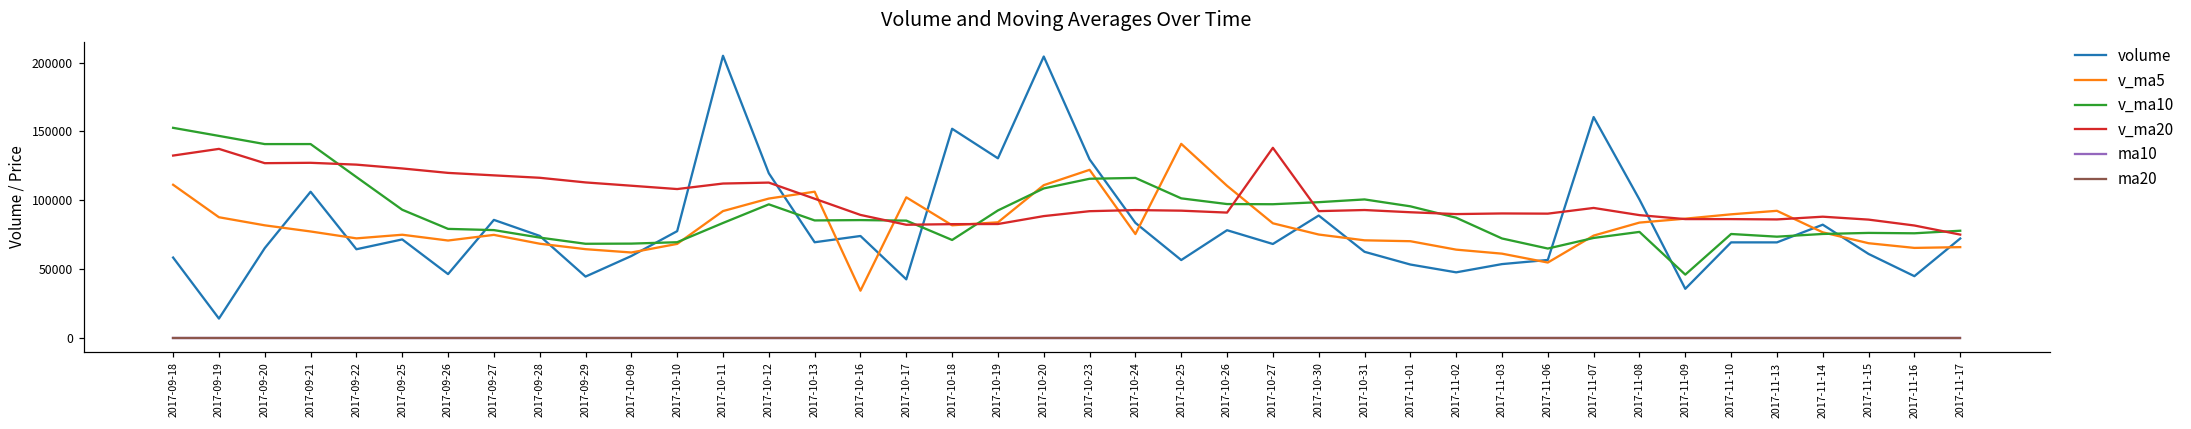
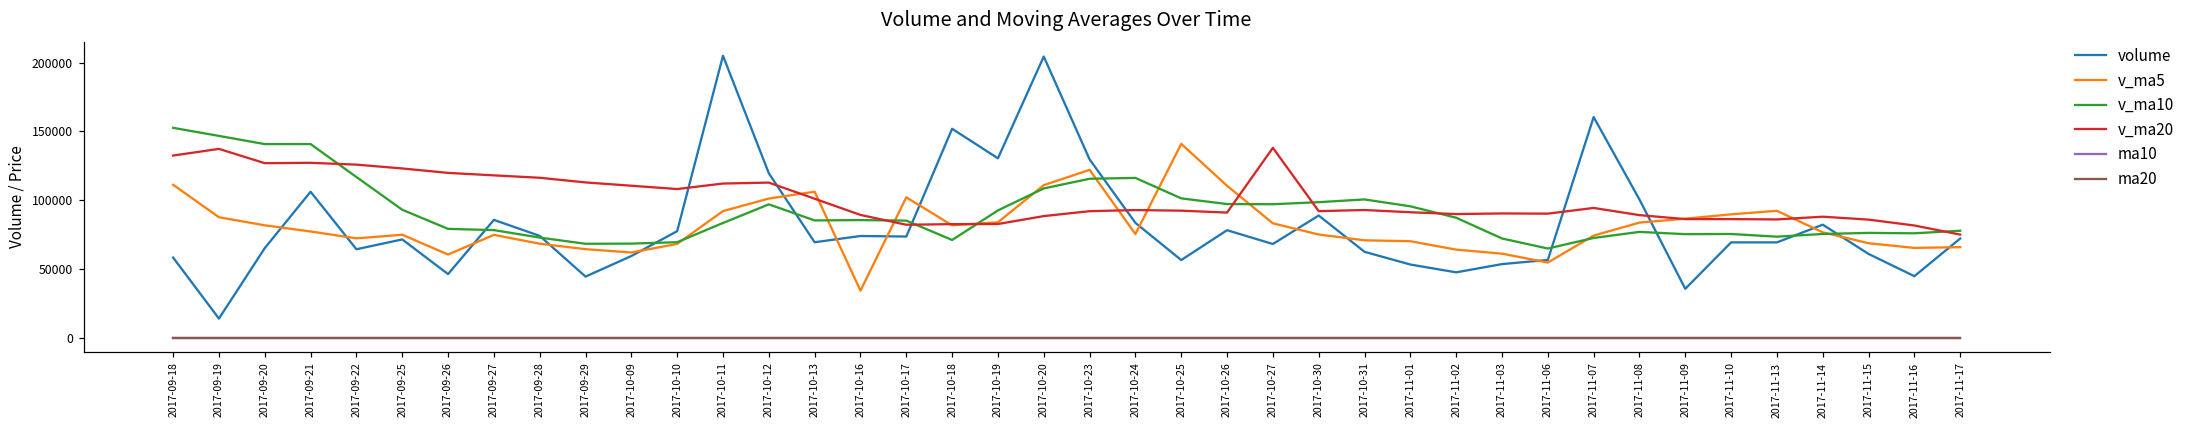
  {
    "volume": {
      "2017-09-18": 58000,
      "2017-09-19": 14000,
      "2017-09-20": 65000,
      "2017-09-21": 106000,
      "2017-09-22": 64000,
      "2017-09-25": 71000,
      "2017-09-26": 46000,
      "2017-09-27": 86000,
      "2017-09-29": 44000,
      "2017-10-09": 59000,
      "2017-10-10": 77000,
      "2017-10-11": 205000,
      "2017-10-12": 120000,
      "2017-10-13": 69000,
      "2017-10-16": 74000,
-     "2017-10-17": 42000,
+     "2017-10-17": 74000,
      "2017-10-18": 152000,
      "2017-10-19": 130000,
      "2017-10-20": 205000,
      "2017-10-23": 130000,
      "2017-10-24": 84000,
      "2017-10-25": 56000,
      "2017-10-26": 78000,
      "2017-10-27": 68000,
      "2017-10-30": 89000,
      "2017-10-31": 62000,
      "2017-11-01": 53000,
      "2017-11-02": 48000,
      "2017-11-03": 54000,
      "2017-11-07": 161000,
      "2017-11-08": 101000,
      "2017-11-09": 36000,
      "2017-11-10": 69000,
      "2017-11-13": 69000,
      "2017-11-14": 82000,
      "2017-11-15": 61000,
      "2017-11-16": 45000,
      "2017-11-17": 72000
    },
    "v_ma5": {
      "2017-09-18": 111000,
      "2017-09-19": 88000,
      "2017-09-20": 82000,
      "2017-09-21": 77000,
      "2017-09-22": 72000,
      "2017-09-25": 75000,
-     "2017-09-26": 71000,
+     "2017-09-26": 60000,
      "2017-09-27": 75000,
      "2017-09-28": 68000,
      "2017-09-29": 64000,
      "2017-10-09": 62000,
      "2017-10-11": 92000,
      "2017-10-12": 101000,
      "2017-10-13": 106000,
      "2017-10-16": 34000,
      "2017-10-17": 102000,
      "2017-10-20": 111000,
      "2017-10-23": 122000,
      "2017-10-24": 75000,
      "2017-10-25": 141000,
      "2017-10-26": 110000,
      "2017-10-27": 83000,
      "2017-10-30": 75000,
      "2017-10-31": 71000,
      "2017-11-01": 70000,
      "2017-11-02": 64000,
      "2017-11-03": 61000,
      "2017-11-08": 84000,
      "2017-11-10": 90000,
      "2017-11-13": 92000,
      "2017-11-15": 69000,
      "2017-11-16": 65000,
      "2017-11-17": 66000
    },
    "v_ma10": {
      "2017-09-18": 153000,
      "2017-09-19": 147000,
      "2017-09-20": 141000,
      "2017-09-21": 141000,
      "2017-09-22": 117000,
      "2017-09-25": 93000,
      "2017-09-26": 79000,
      "2017-09-27": 78000,
      "2017-09-29": 68000,
      "2017-10-09": 68000,
      "2017-10-11": 83000,
      "2017-10-12": 97000,
      "2017-10-13": 85000,
      "2017-10-16": 86000,
      "2017-10-17": 85000,
      "2017-10-18": 71000,
      "2017-10-19": 93000,
      "2017-10-20": 109000,
      "2017-10-23": 116000,
      "2017-10-24": 116000,
      "2017-10-25": 101000,
      "2017-10-26": 97000,
      "2017-10-27": 97000,
      "2017-10-30": 99000,
      "2017-10-31": 101000,
      "2017-11-01": 96000,
      "2017-11-02": 87000,
      "2017-11-03": 72000,
      "2017-11-06": 65000,
      "2017-11-08": 77000,
-     "2017-11-09": 46000,
+     "2017-11-09": 75000,
      "2017-11-10": 75000,
      "2017-11-13": 73000,
      "2017-11-15": 76000,
      "2017-11-16": 76000,
      "2017-11-17": 78000
    },
    "v_ma20": {
      "2017-09-18": 132000,
      "2017-09-19": 137000,
      "2017-09-20": 127000,
      "2017-09-21": 127000,
      "2017-09-22": 126000,
      "2017-09-25": 123000,
      "2017-09-26": 120000,
      "2017-09-27": 118000,
      "2017-09-28": 116000,
      "2017-09-29": 113000,
      "2017-10-09": 111000,
      "2017-10-10": 108000,
      "2017-10-11": 112000,
      "2017-10-12": 113000,
      "2017-10-13": 101000,
      "2017-10-16": 89000,
      "2017-10-17": 82000,
      "2017-10-20": 88000,
      "2017-10-23": 92000,
      "2017-10-24": 93000,
      "2017-10-25": 92000,
      "2017-10-26": 91000,
      "2017-10-27": 138000,
      "2017-10-30": 92000,
      "2017-10-31": 93000,
      "2017-11-01": 91000,
      "2017-11-02": 90000,
      "2017-11-03": 90000,
      "2017-11-06": 90000,
      "2017-11-07": 94000,
      "2017-11-08": 89000,
      "2017-11-10": 86000,
      "2017-11-13": 86000,
      "2017-11-14": 88000,
      "2017-11-15": 86000,
      "2017-11-16": 82000,
      "2017-11-17": 75000
    },
    "ma20": {
      "2017-09-18": 0,
      "2017-09-19": 0,
      "2017-09-20": 0,
      "2017-09-21": 0,
      "2017-09-22": 0,
      "2017-09-25": 0,
      "2017-09-26": 0,
      "2017-09-27": 0,
      "2017-09-28": 0,
      "2017-09-29": 0,
      "2017-10-09": 0,
      "2017-10-10": 0,
      "2017-10-11": 0,
      "2017-10-12": 0,
      "2017-10-13": 0,
      "2017-10-16": 0,
      "2017-10-17": 0,
      "2017-10-18": 0,
      "2017-10-19": 0,
      "2017-10-20": 0,
      "2017-10-23": 0,
      "2017-10-24": 0,
      "2017-10-25": 0,
      "2017-10-26": 0,
      "2017-10-27": 0,
      "2017-10-30": 0,
      "2017-10-31": 0,
      "2017-11-01": 0,
      "2017-11-02": 0,
      "2017-11-03": 0,
      "2017-11-06": 0,
      "2017-11-07": 0,
      "2017-11-08": 0,
      "2017-11-09": 0,
      "2017-11-10": 0,
      "2017-11-13": 0,
      "2017-11-14": 0,
      "2017-11-15": 0,
      "2017-11-16": 0,
      "2017-11-17": 0
    }
  }
